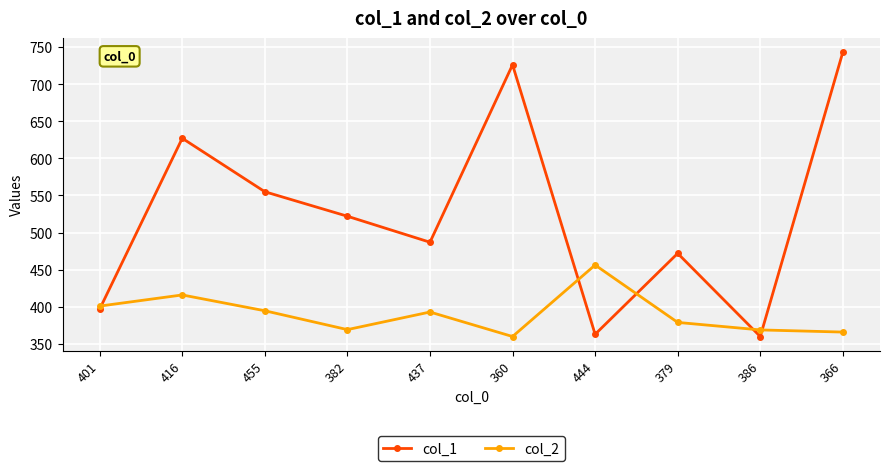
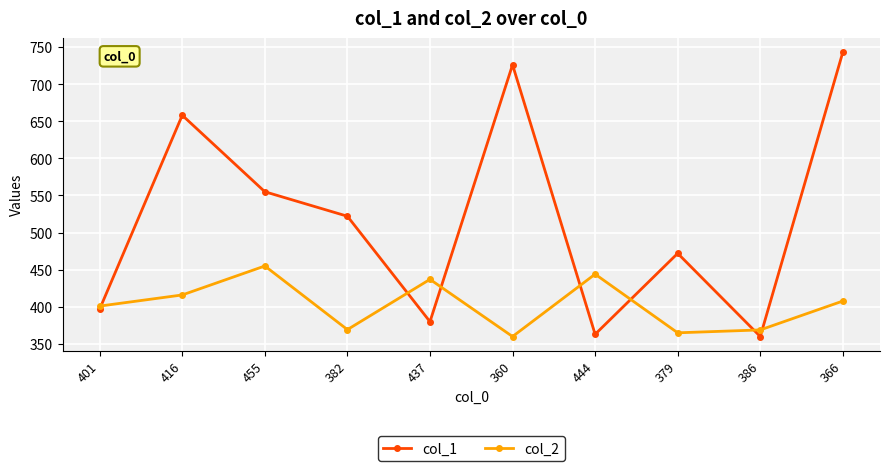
  {
    "col_1": {
      "401": 400,
-     "416": 630,
+     "416": 660,
      "455": 560,
      "382": 520,
-     "437": 490,
+     "437": 380,
      "360": 730,
      "444": 360,
      "379": 470,
      "386": 360,
      "366": 740
    },
    "col_2": {
      "401": 400,
      "416": 420,
-     "455": 390,
+     "455": 460,
      "382": 370,
-     "437": 390,
+     "437": 440,
      "360": 360,
-     "444": 460,
-     "379": 380,
+     "444": 440,
+     "379": 370,
      "386": 370,
-     "366": 370
+     "366": 410
    }
  }
